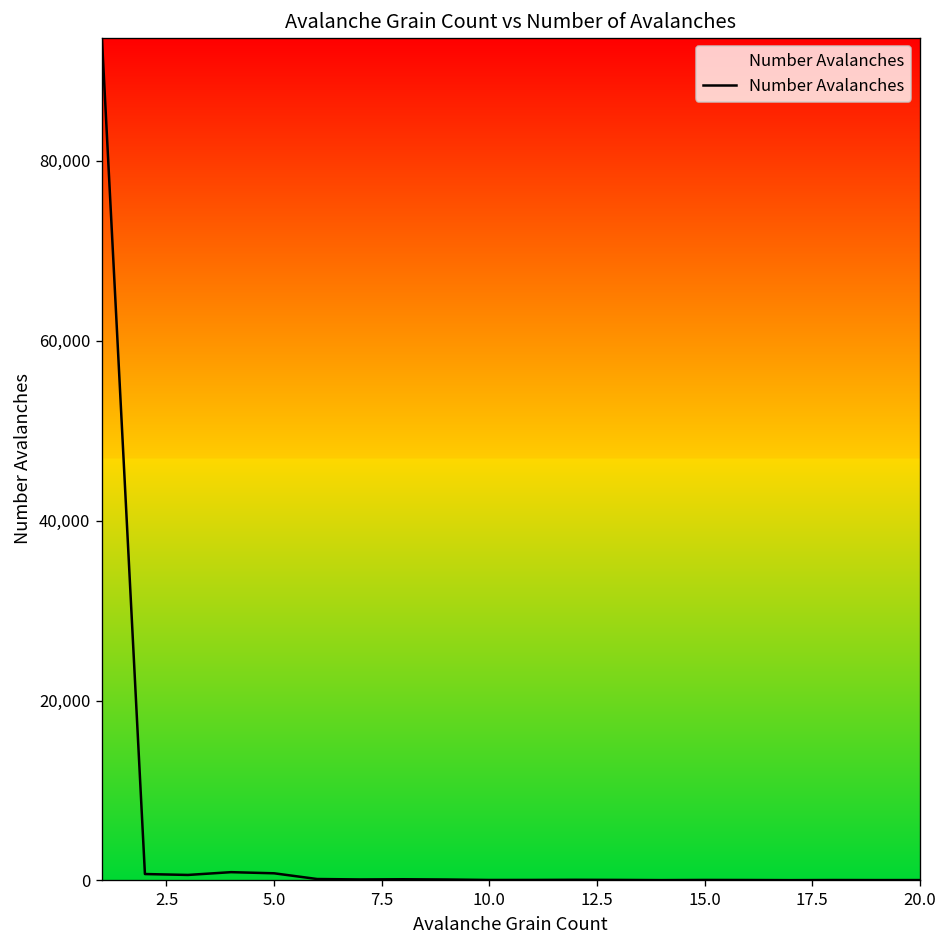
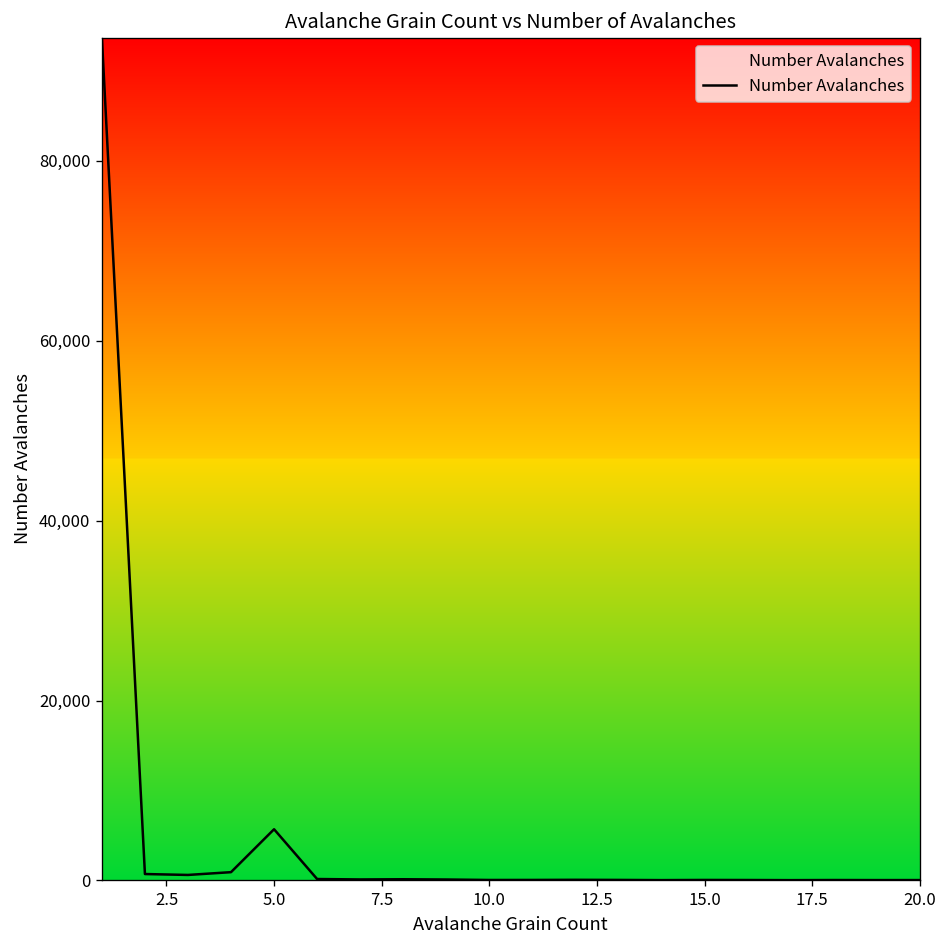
  {
-   "5.0": "1,000",
+   "5.0": "6,000",
    "10.0": "0",
    "15.0": "0",
    "20.0": "0"
  }
